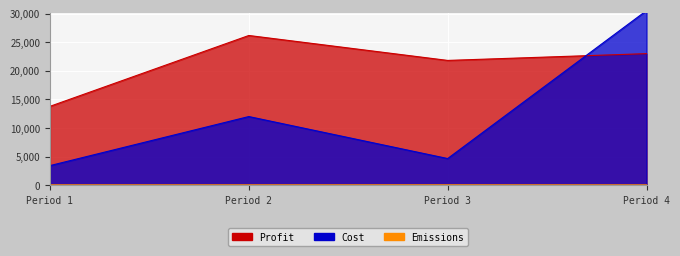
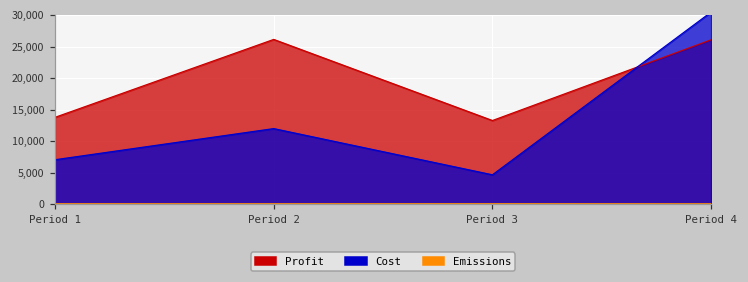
  {
    "Profit": {
      "Period 1": "14,000",
      "Period 2": "26,000",
-     "Period 3": "22,000",
-     "Period 4": "23,000"
+     "Period 3": "13,000",
+     "Period 4": "26,000"
    },
    "Cost": {
-     "Period 1": "3,000",
+     "Period 1": "7,000",
      "Period 2": "12,000",
      "Period 3": "5,000"
    },
    "Emissions": {
      "Period 1": "0",
      "Period 2": "0",
      "Period 3": "0",
      "Period 4": "0"
    }
  }
